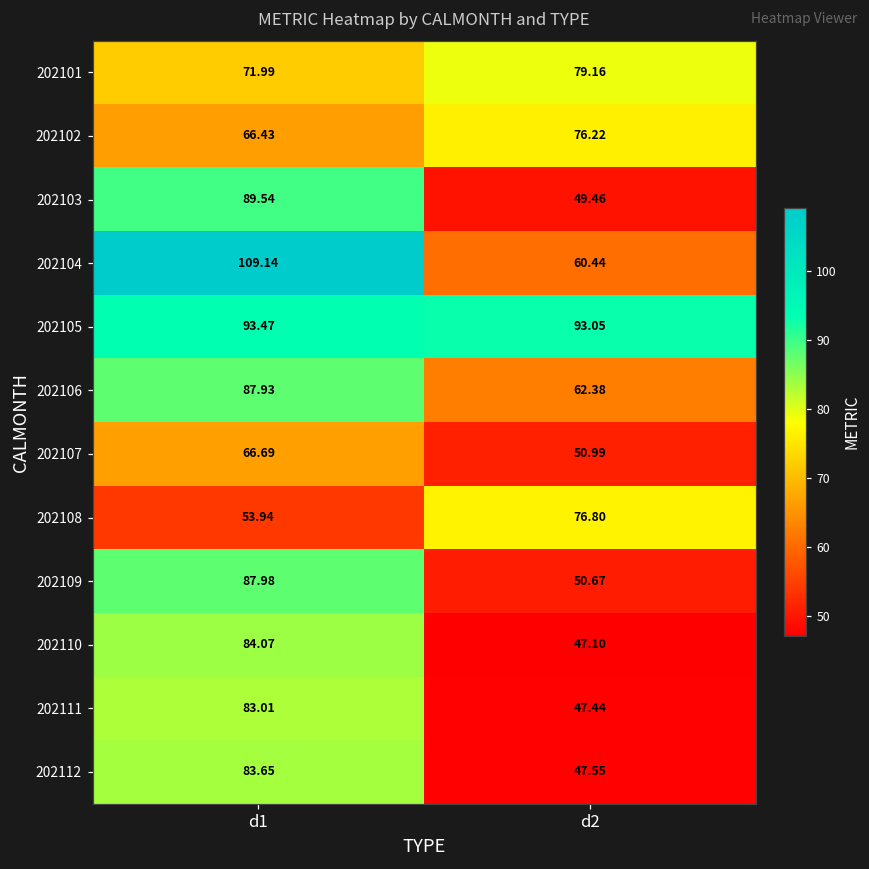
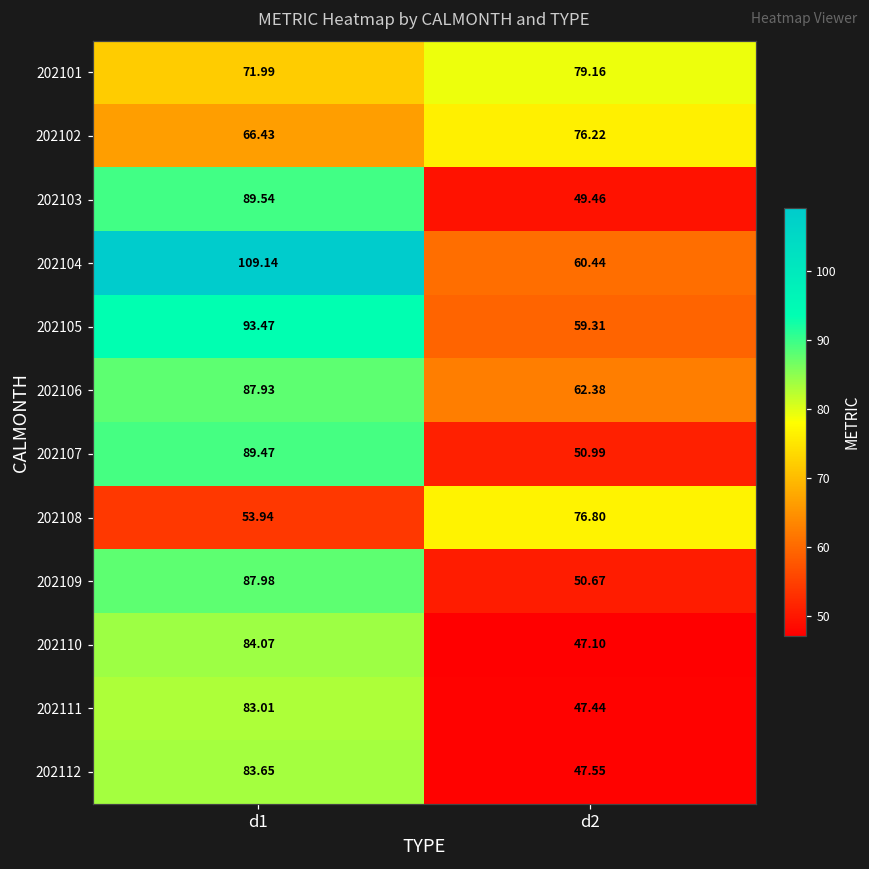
  {
    "202101": {
      "d1": 71.99,
      "d2": 79.16
    },
    "202102": {
      "d1": 66.43,
      "d2": 76.22
    },
    "202103": {
      "d1": 89.54,
      "d2": 49.46
    },
    "202104": {
      "d1": 109.14,
      "d2": 60.44
    },
    "202105": {
      "d1": 93.47,
-     "d2": 93.05
+     "d2": 59.31
    },
    "202106": {
      "d1": 87.93,
      "d2": 62.38
    },
    "202107": {
-     "d1": 66.69,
+     "d1": 89.47,
      "d2": 50.99
    },
    "202108": {
      "d1": 53.94,
      "d2": 76.80
    },
    "202109": {
      "d1": 87.98,
      "d2": 50.67
    },
    "202110": {
      "d1": 84.07,
      "d2": 47.10
    },
    "202111": {
      "d1": 83.01,
      "d2": 47.44
    },
    "202112": {
      "d1": 83.65,
      "d2": 47.55
    }
  }
